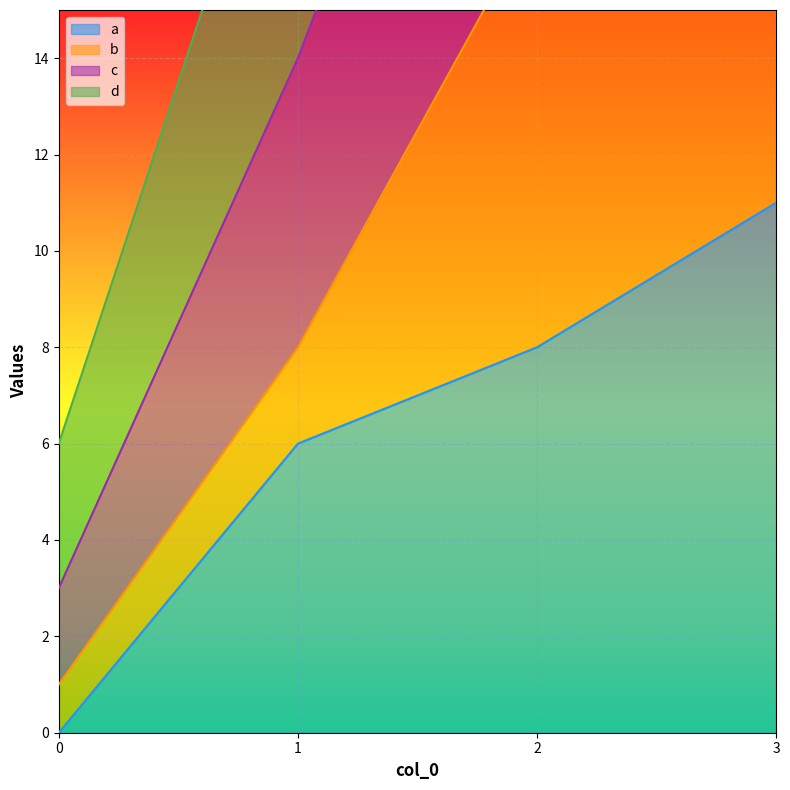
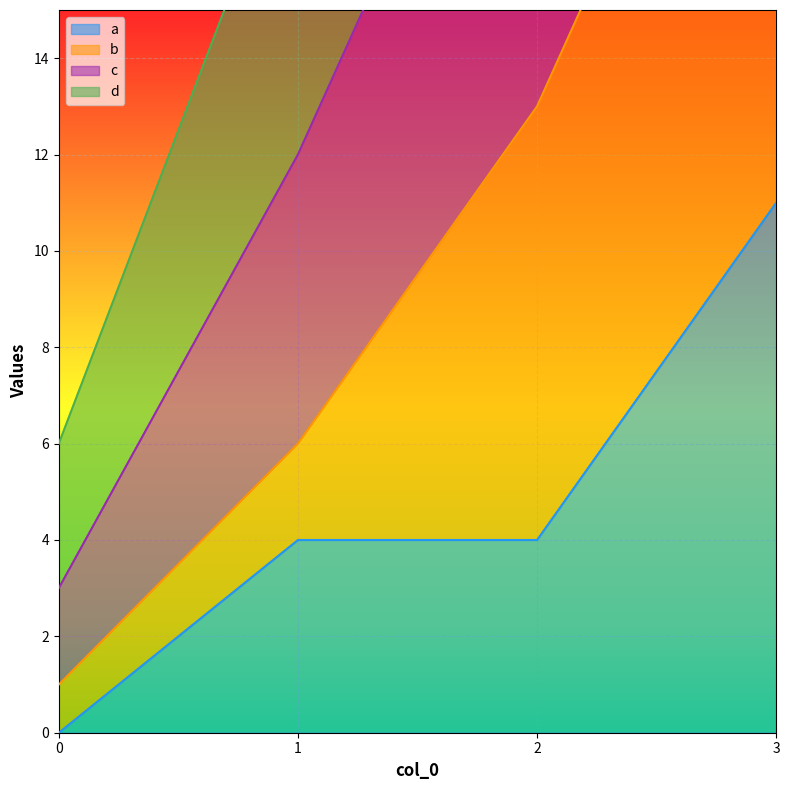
  {
    "a": {
      "0": 0,
-     "1": 6,
-     "2": 8,
+     "1": 4,
+     "2": 4,
      "3": 11
    },
    "b": {
      "0": 1,
      "1": 2
    },
    "c": {
      "0": 2,
      "1": 6
    },
    "d": {
      "0": 3
    }
  }
